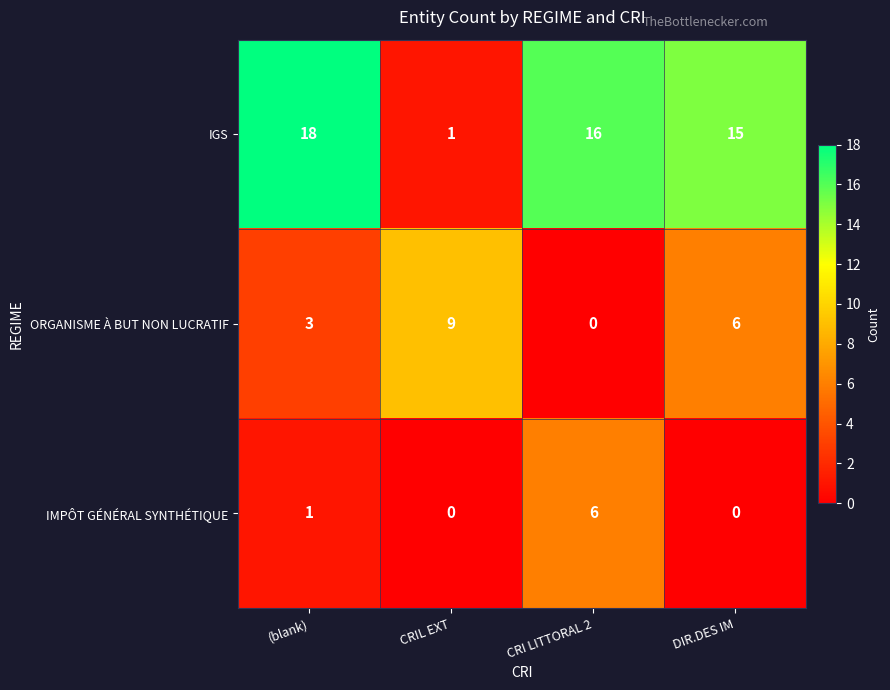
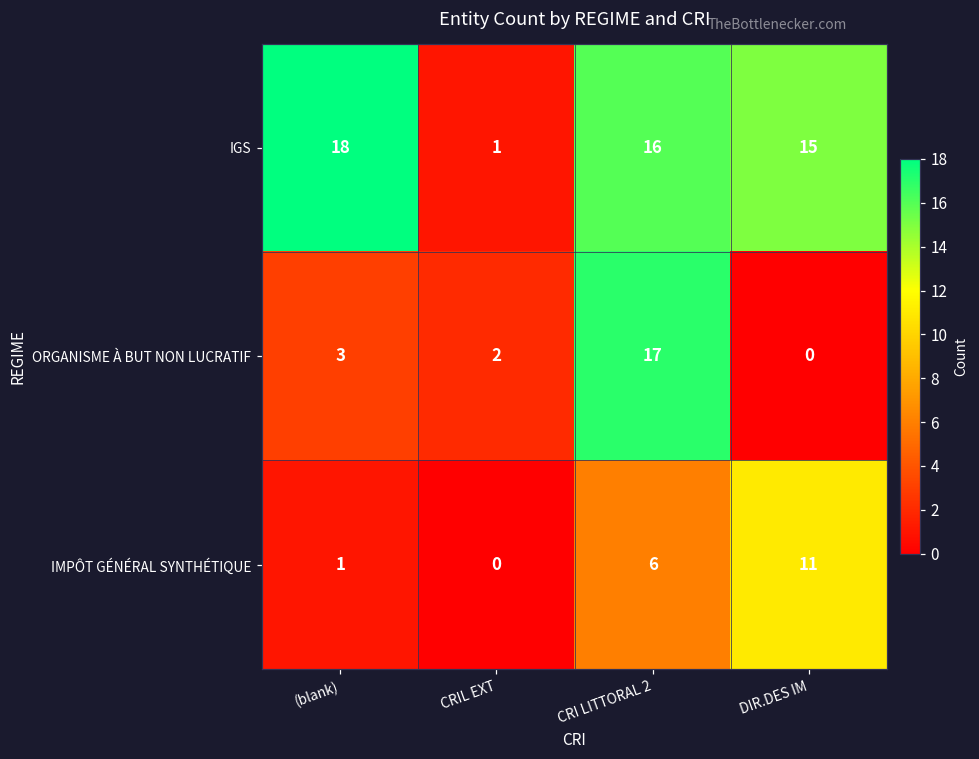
  {
    "IGS": {
      "(blank)": 18,
      "CRIL EXT": 1,
      "CRI LITTORAL 2": 16,
      "DIR.DES IM": 15
    },
    "ORGANISME À BUT NON LUCRATIF": {
      "(blank)": 3,
-     "CRIL EXT": 9,
-     "CRI LITTORAL 2": 0,
-     "DIR.DES IM": 6
+     "CRIL EXT": 2,
+     "CRI LITTORAL 2": 17,
+     "DIR.DES IM": 0
    },
    "IMPÔT GÉNÉRAL SYNTHÉTIQUE": {
      "(blank)": 1,
      "CRIL EXT": 0,
      "CRI LITTORAL 2": 6,
-     "DIR.DES IM": 0
+     "DIR.DES IM": 11
    }
  }
